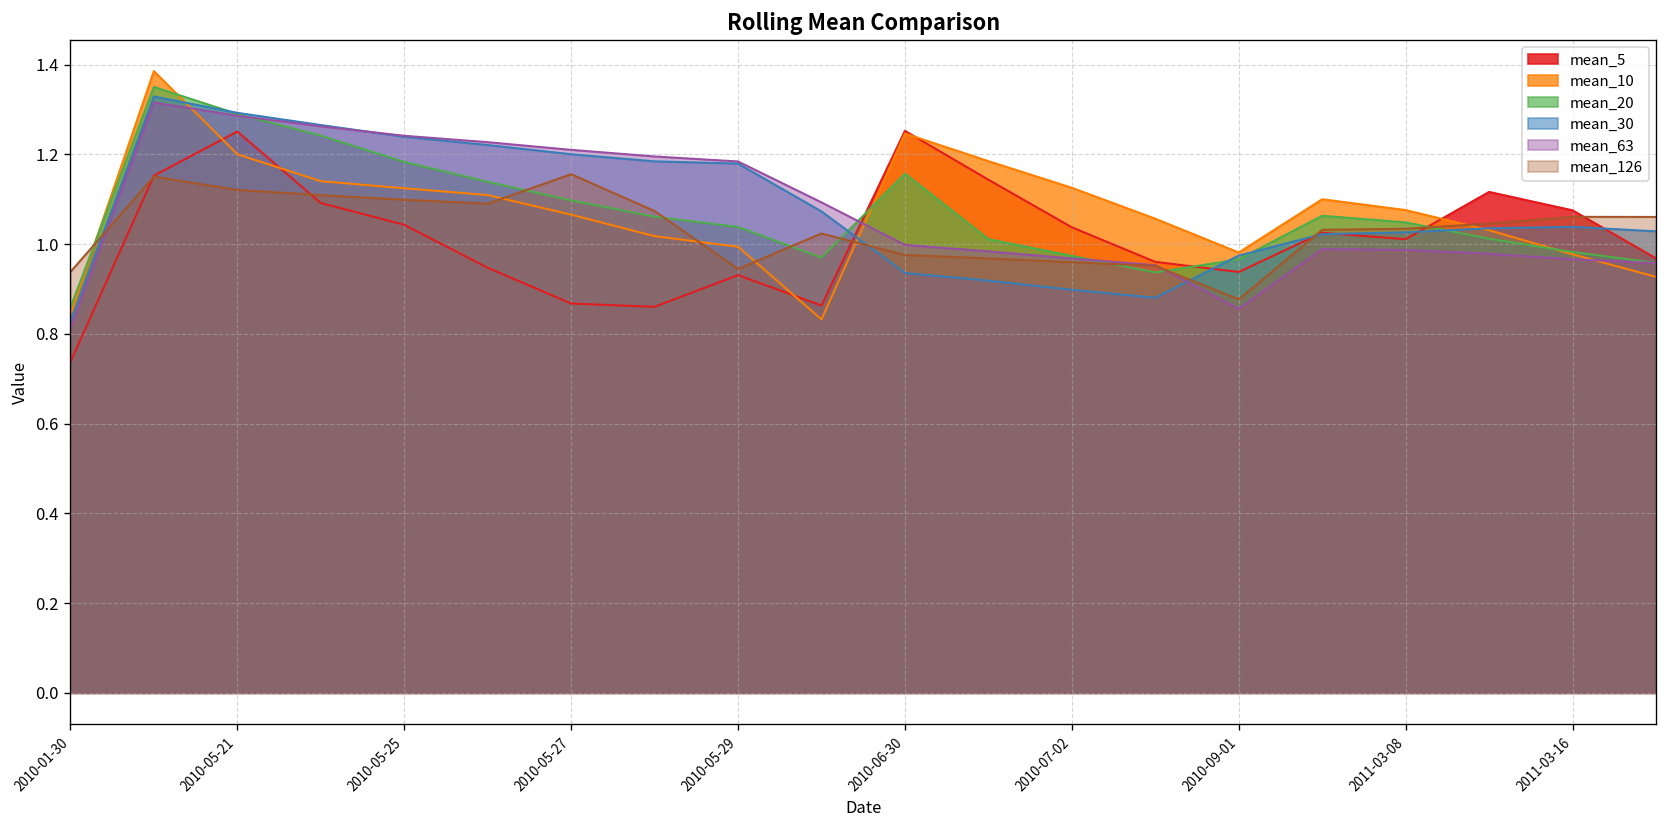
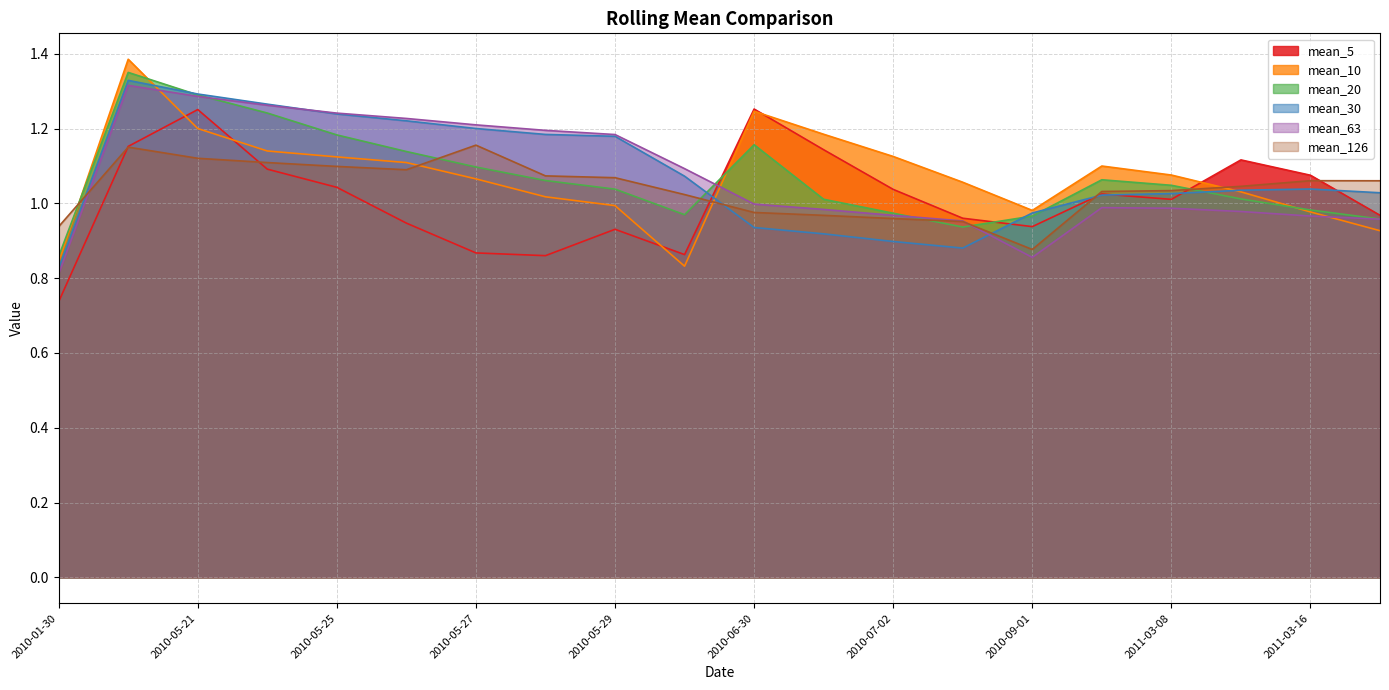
  {
    "mean_5": {
      "2010-01-30": 0.74,
      "2010-05-21": 1.25,
      "2010-05-25": 1.04,
      "2010-05-27": 0.87,
      "2010-05-29": 0.93,
      "2010-07-02": 1.04,
      "2010-09-01": 0.94,
      "2011-03-08": 1.01,
      "2011-03-16": 1.08
    },
    "mean_10": {
      "2010-01-30": 0.84,
      "2010-05-21": 1.20,
      "2010-05-25": 1.12,
      "2010-05-27": 1.07,
      "2010-05-29": 0.99,
      "2010-07-02": 1.13,
      "2010-09-01": 0.98,
      "2011-03-08": 1.08
    },
    "mean_20": {
      "2010-01-30": 0.86,
      "2010-05-25": 1.18,
      "2010-05-27": 1.10,
      "2010-05-29": 1.04,
      "2010-06-30": 1.16,
      "2010-09-01": 0.97,
      "2011-03-08": 1.05
    },
    "mean_30": {
      "2010-01-30": 0.83,
      "2010-05-27": 1.20,
      "2010-06-30": 0.94,
      "2010-07-02": 0.90,
      "2010-09-01": 0.97,
      "2011-03-08": 1.03,
      "2011-03-16": 1.04
    },
    "mean_63": {
      "2010-01-30": 0.81,
      "2010-05-27": 1.21,
      "2010-06-30": 1.00,
      "2010-09-01": 0.86,
      "2011-03-08": 0.99,
      "2011-03-16": 0.97
    },
    "mean_126": {
      "2010-01-30": 0.94,
      "2010-05-21": 1.12,
      "2010-05-25": 1.10,
      "2010-05-27": 1.16,
-     "2010-05-29": 0.94,
+     "2010-05-29": 1.07,
      "2010-06-30": 0.98,
      "2010-07-02": 0.96,
      "2010-09-01": 0.88,
      "2011-03-08": 1.03,
      "2011-03-16": 1.06
    }
  }
